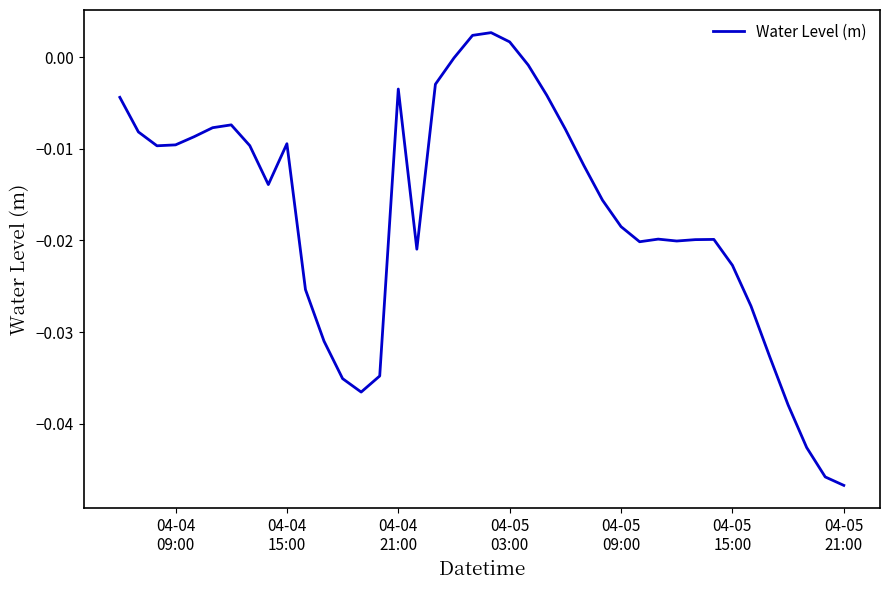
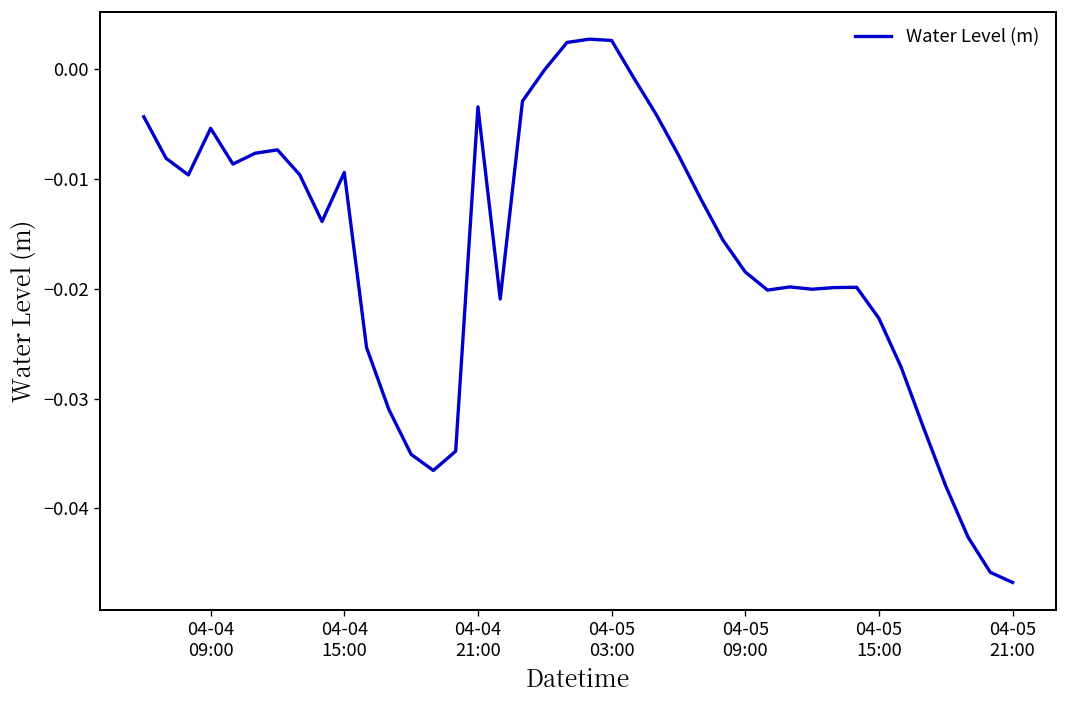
  {
-   "04-04 09:00": -0.010,
+   "04-04 09:00": -0.005,
    "04-04 15:00": -0.009,
    "04-04 21:00": -0.003,
-   "04-05 03:00": 0.002,
+   "04-05 03:00": 0.003,
    "04-05 09:00": -0.018,
    "04-05 15:00": -0.023,
    "04-05 21:00": -0.047
  }
